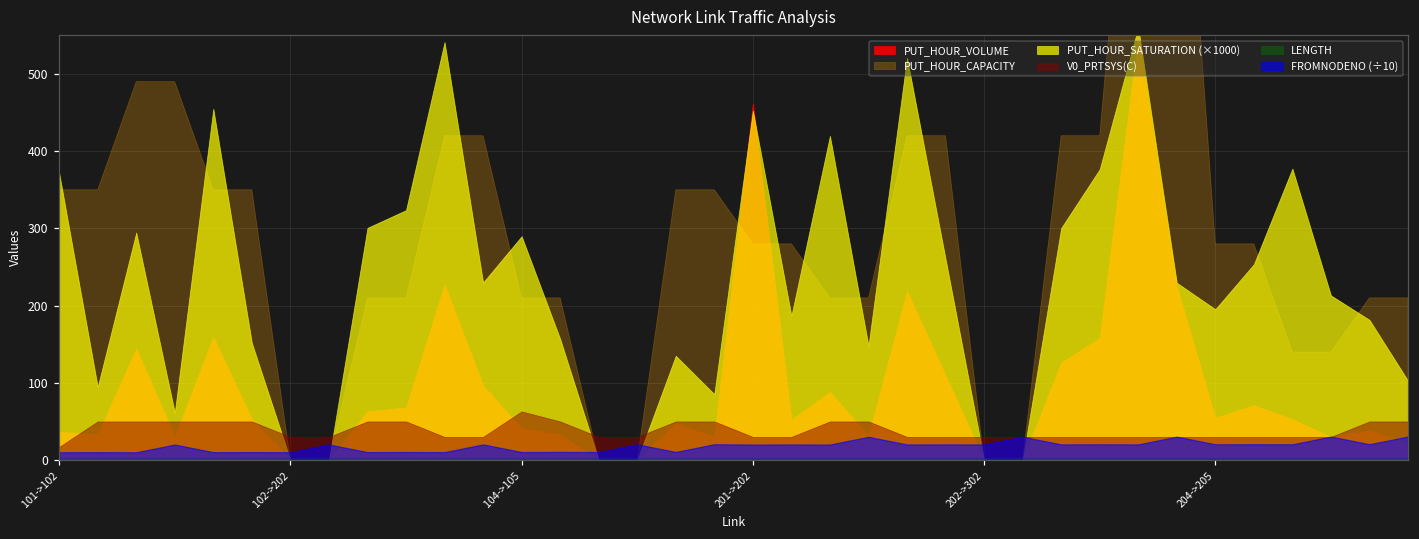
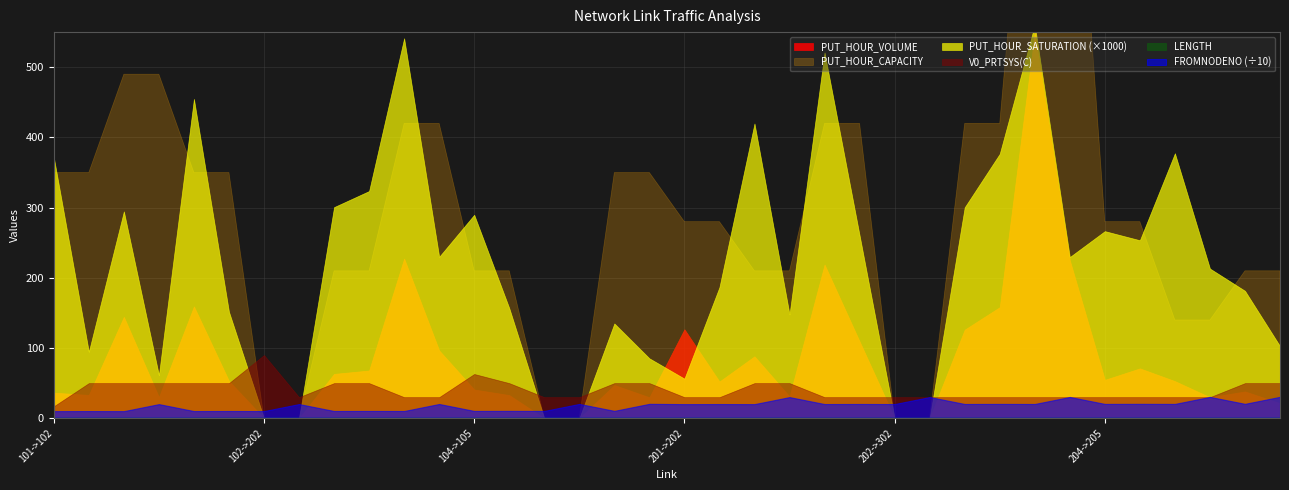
  {
    "PUT_HOUR_VOLUME": {
      "101->102": 40,
      "104->105": 40,
-     "201->202": 460,
+     "201->202": 130,
      "204->205": 50
    },
    "PUT_HOUR_CAPACITY": {
      "101->102": 350,
      "104->105": 210,
      "201->202": 280,
      "204->205": 280
    },
    "PUT_HOUR_SATURATION (×1000)": {
      "101->102": 370,
      "104->105": 290,
-     "201->202": 450,
-     "204->205": 200
+     "201->202": 60,
+     "204->205": 270
    },
    "V0_PRTSYS(C)": {
      "101->102": 20,
-     "102->202": 30,
+     "102->202": 90,
      "104->105": 60,
      "201->202": 30,
      "202->302": 30,
      "204->205": 30
    },
    "FROMNODENO (÷10)": {
      "101->102": 10,
      "102->202": 10,
      "104->105": 10,
      "201->202": 20,
      "202->302": 20,
      "204->205": 20
    }
  }
